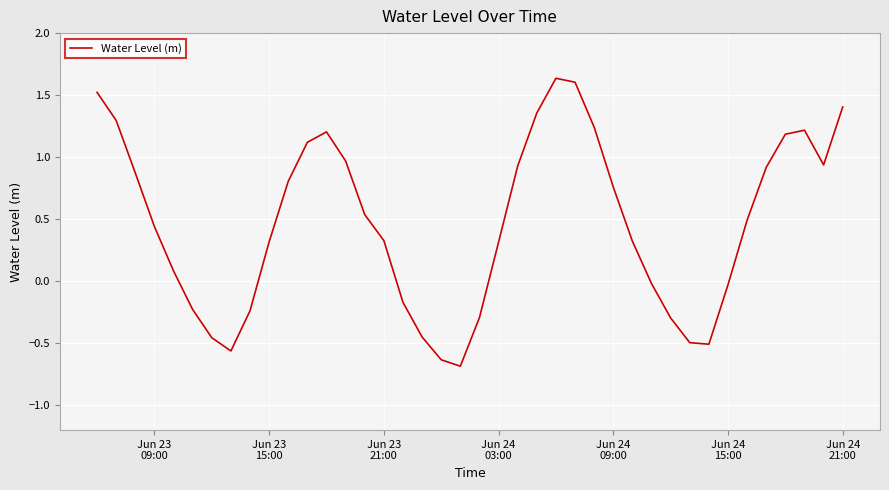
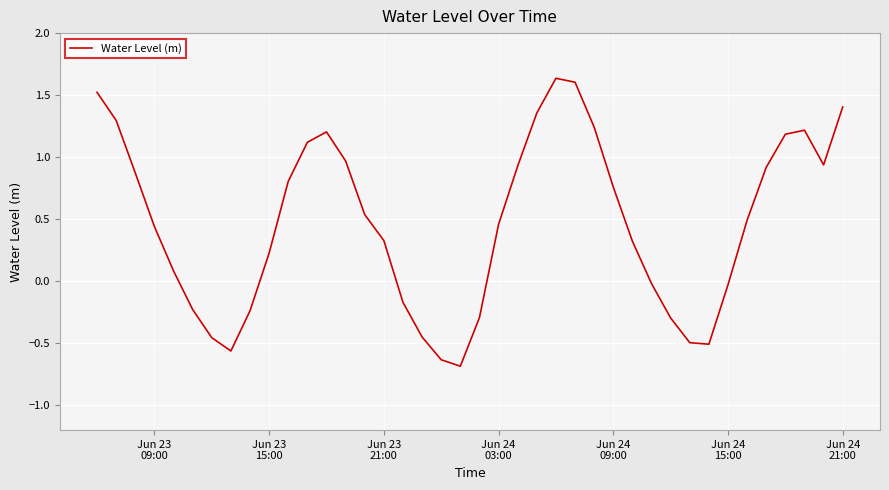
  {
    "Jun 23 09:00": 0.44,
-   "Jun 23 15:00": 0.32,
+   "Jun 23 15:00": 0.23,
    "Jun 23 21:00": 0.33,
-   "Jun 24 03:00": 0.31,
+   "Jun 24 03:00": 0.46,
    "Jun 24 09:00": 0.76,
    "Jun 24 15:00": -0.03,
    "Jun 24 21:00": 1.40
  }
